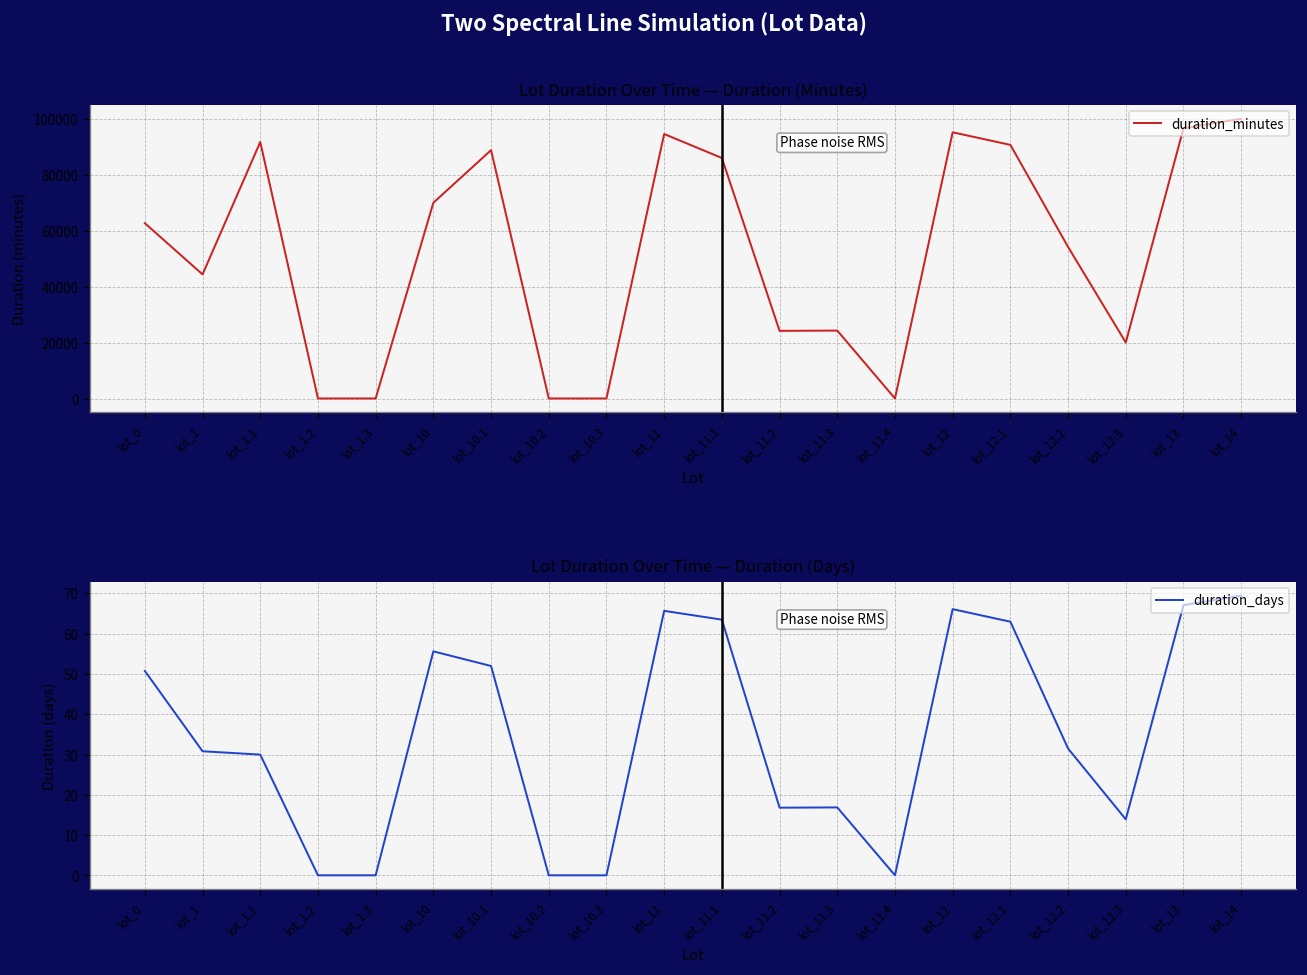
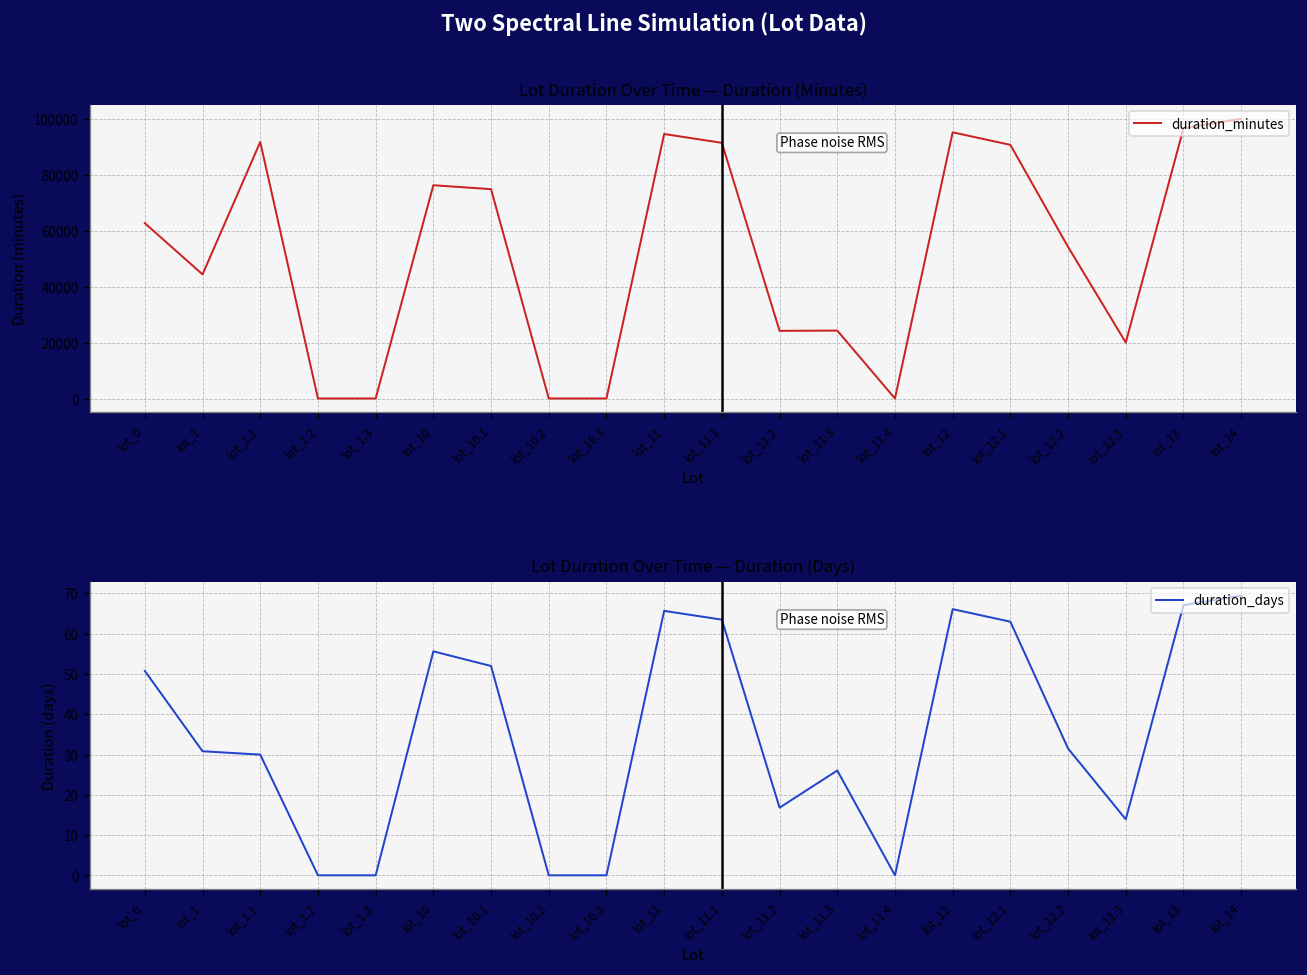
  {
    "Lot Duration Over Time — Duration (Minutes)": {
      "lot_0": 63000,
      "lot_1": 44000,
      "lot_1.1": 92000,
      "lot_1.2": 0,
      "lot_1.3": 0,
-     "lot_10": 70000,
-     "lot_10.1": 89000,
+     "lot_10": 76000,
+     "lot_10.1": 75000,
      "lot_10.2": 0,
      "lot_10.3": 0,
      "lot_11": 95000,
-     "lot_11.1": 86000,
+     "lot_11.1": 91000,
      "lot_11.2": 24000,
      "lot_11.3": 24000,
      "lot_11.4": 0,
      "lot_12": 95000,
      "lot_12.1": 91000,
      "lot_12.2": 54000,
      "lot_12.3": 20000
    },
    "Lot Duration Over Time — Duration (Days)": {
      "lot_0": 51,
      "lot_1": 31,
      "lot_1.1": 30,
      "lot_1.2": 0,
      "lot_1.3": 0,
      "lot_10": 56,
      "lot_10.1": 52,
      "lot_10.2": 0,
      "lot_10.3": 0,
      "lot_11": 66,
      "lot_11.1": 63,
      "lot_11.2": 17,
-     "lot_11.3": 17,
+     "lot_11.3": 26,
      "lot_11.4": 0,
      "lot_12": 66,
      "lot_12.1": 63,
      "lot_12.2": 31,
      "lot_12.3": 14
    }
  }
